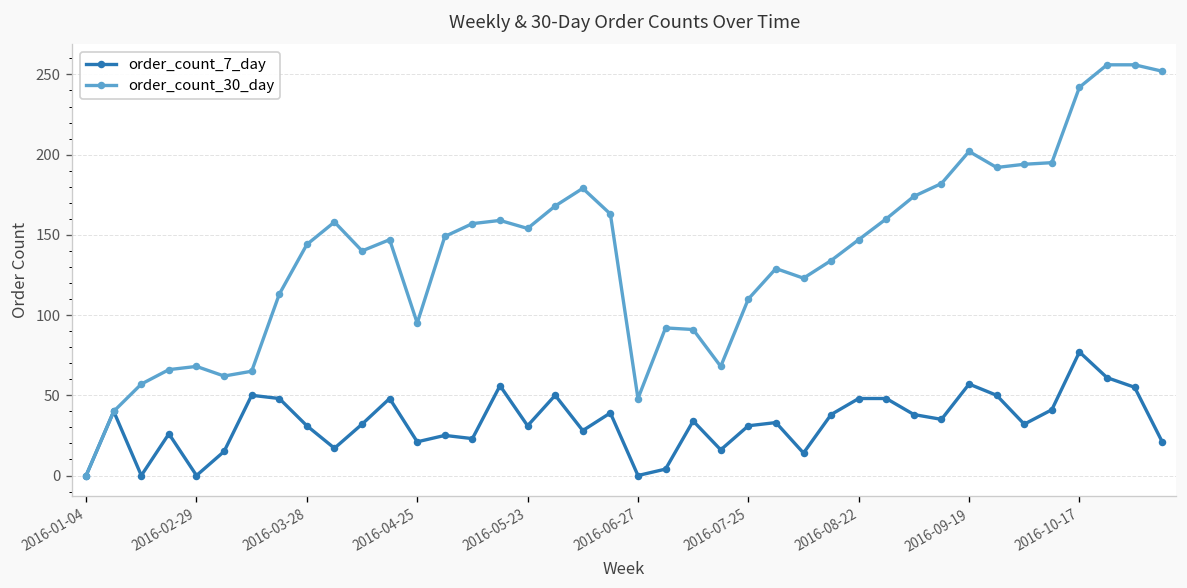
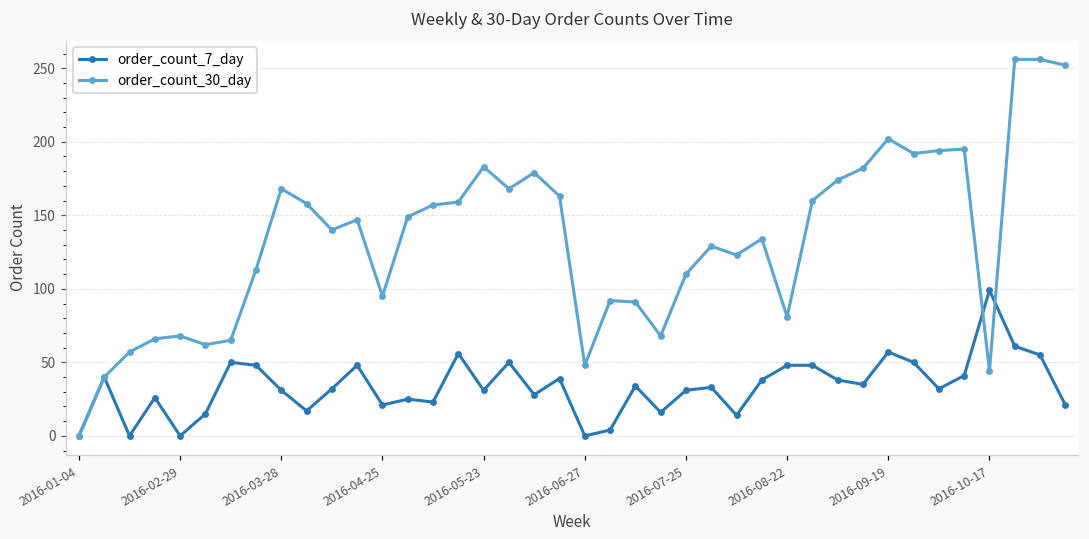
  {
    "order_count_7_day": {
      "2016-02-29": 0,
      "2016-03-28": 31,
      "2016-04-25": 21,
      "2016-05-23": 31,
      "2016-06-27": 0,
      "2016-07-25": 31,
      "2016-08-22": 48,
      "2016-09-19": 57,
-     "2016-10-17": 77
+     "2016-10-17": 99
    },
    "order_count_30_day": {
      "2016-02-29": 68,
-     "2016-03-28": 144,
+     "2016-03-28": 168,
      "2016-04-25": 95,
-     "2016-05-23": 154,
+     "2016-05-23": 183,
      "2016-06-27": 48,
      "2016-07-25": 110,
-     "2016-08-22": 147,
+     "2016-08-22": 81,
      "2016-09-19": 202,
-     "2016-10-17": 242
+     "2016-10-17": 44
    }
  }
